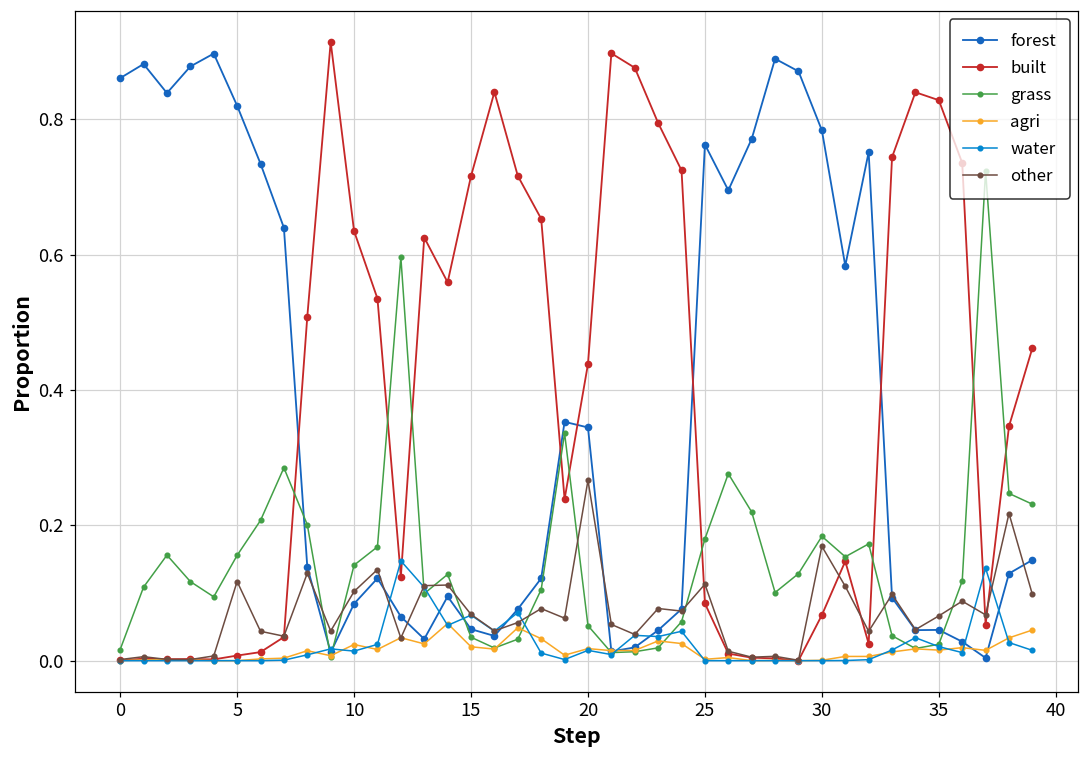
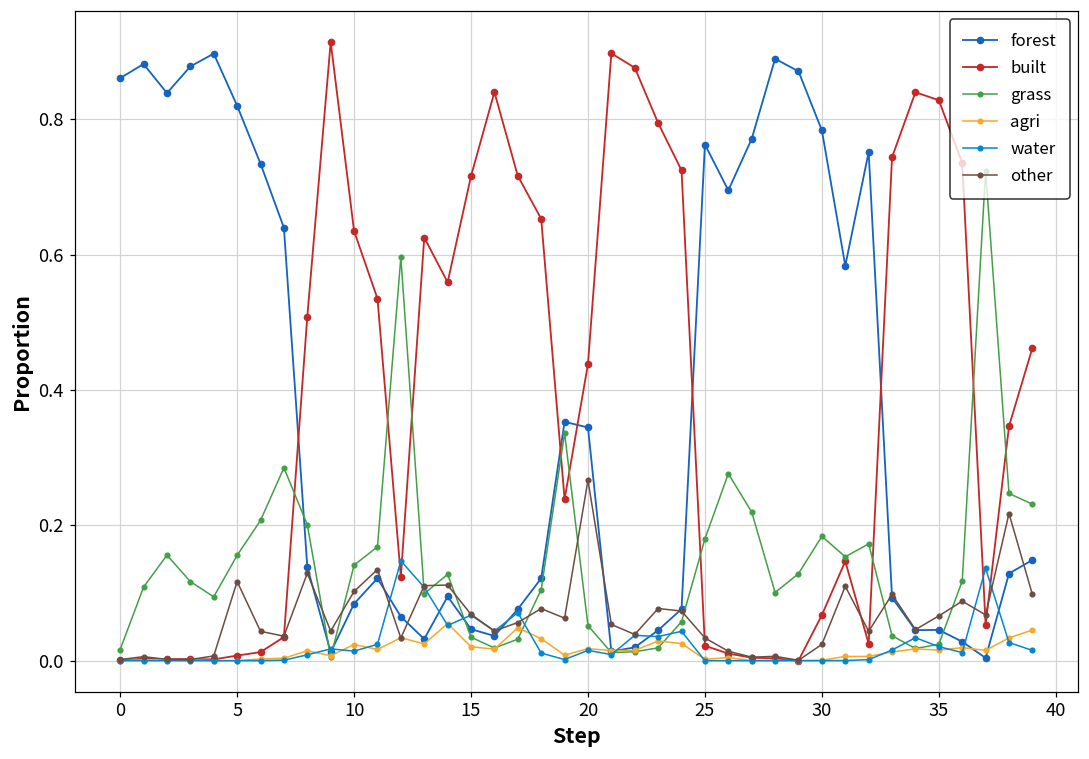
  {
    "built": {
      "5": 0.01,
      "10": 0.63,
      "15": 0.72,
      "20": 0.44,
-     "25": 0.08,
+     "25": 0.02,
      "30": 0.07,
      "35": 0.83
    },
    "grass": {
      "0": 0.02,
      "5": 0.16,
      "10": 0.14,
      "15": 0.03,
      "20": 0.05,
      "25": 0.18,
      "30": 0.18
    },
    "agri": {
      "10": 0.02,
      "15": 0.02,
      "35": 0.02
    },
    "other": {
      "5": 0.12,
      "10": 0.10,
      "20": 0.27,
-     "25": 0.11,
-     "30": 0.17,
+     "25": 0.03,
+     "30": 0.02,
      "35": 0.07
    }
  }
